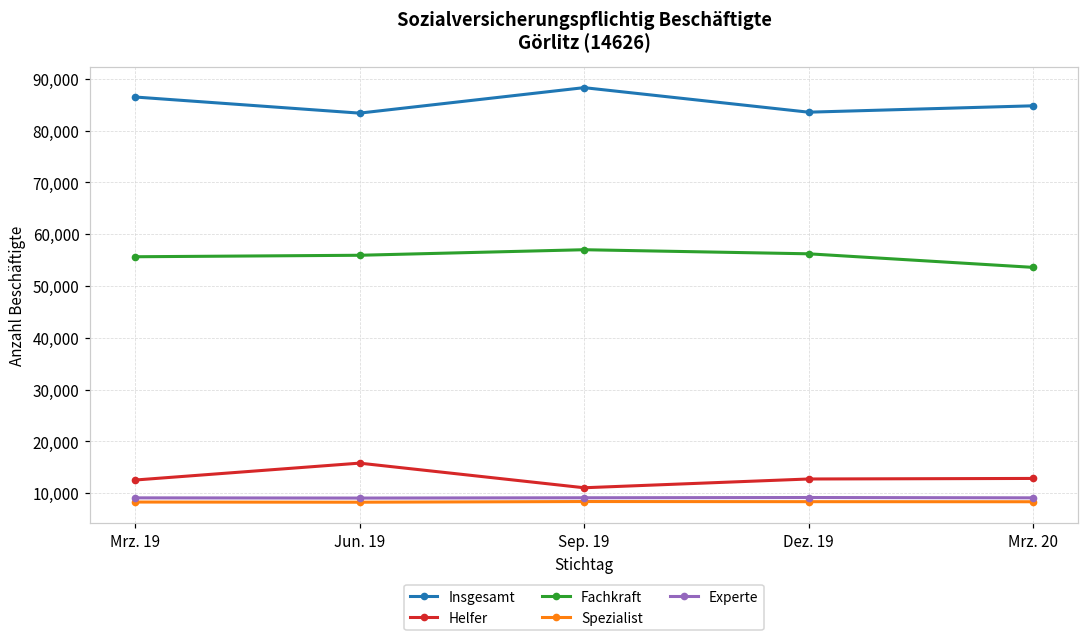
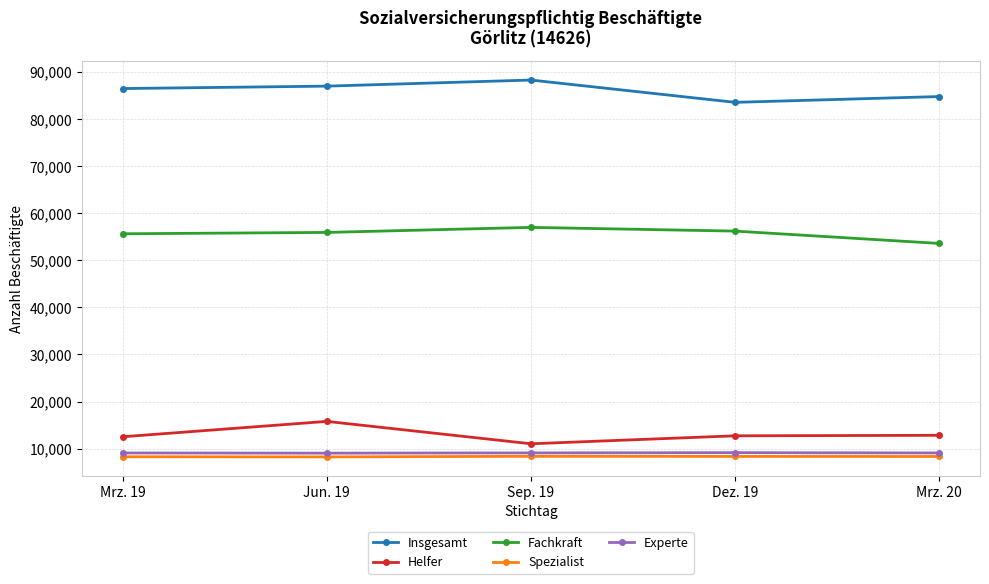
  {
    "Insgesamt": {
      "Mrz. 19": "86,000",
-     "Jun. 19": "83,000",
+     "Jun. 19": "87,000",
      "Sep. 19": "88,000",
      "Dez. 19": "84,000",
      "Mrz. 20": "85,000"
    },
    "Helfer": {
      "Mrz. 19": "13,000",
      "Jun. 19": "16,000",
      "Sep. 19": "11,000",
      "Dez. 19": "13,000",
      "Mrz. 20": "13,000"
    },
    "Fachkraft": {
      "Mrz. 19": "56,000",
      "Jun. 19": "56,000",
      "Sep. 19": "57,000",
      "Dez. 19": "56,000",
      "Mrz. 20": "54,000"
    },
    "Spezialist": {
      "Mrz. 19": "8,000",
      "Jun. 19": "8,000",
      "Sep. 19": "8,000",
      "Dez. 19": "8,000",
      "Mrz. 20": "8,000"
    },
    "Experte": {
      "Mrz. 19": "9,000",
      "Jun. 19": "9,000",
      "Sep. 19": "9,000",
      "Dez. 19": "9,000",
      "Mrz. 20": "9,000"
    }
  }
